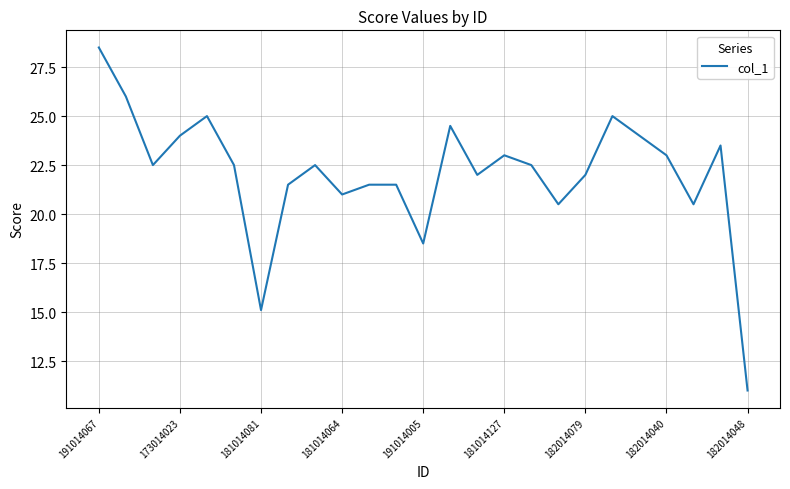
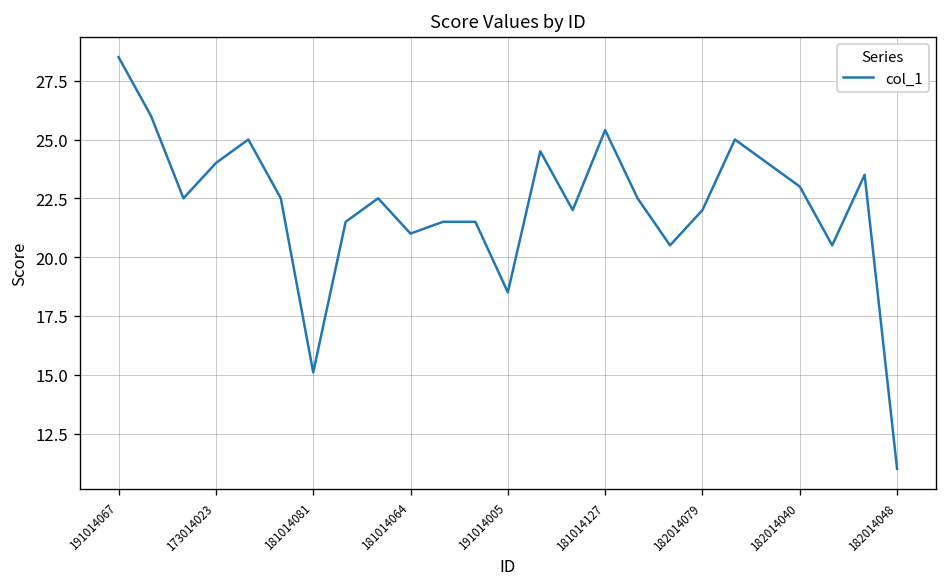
  {
    "191014067": 28.5,
    "173014023": 24.0,
    "181014081": 15.1,
    "181014064": 21.0,
    "191014005": 18.5,
-   "181014127": 23.0,
+   "181014127": 25.4,
    "182014079": 22.0,
    "182014040": 23.0,
    "182014048": 11.0
  }
